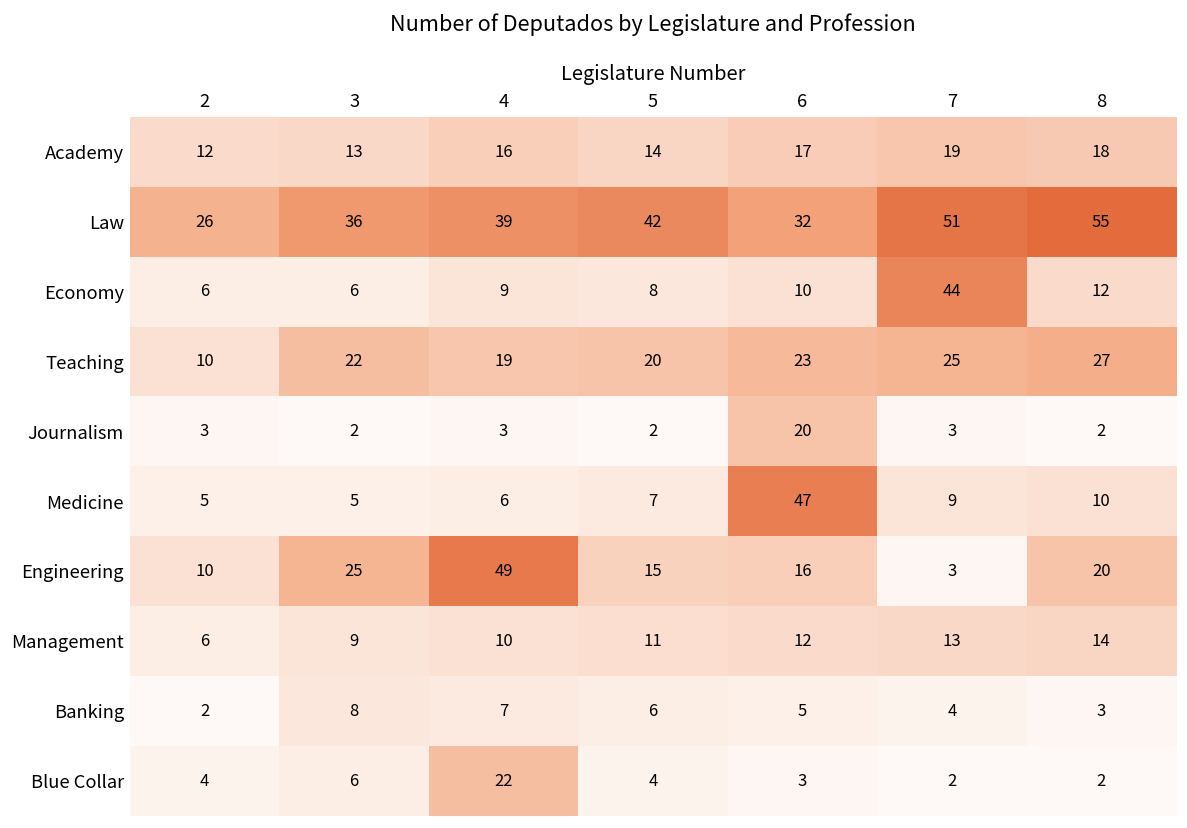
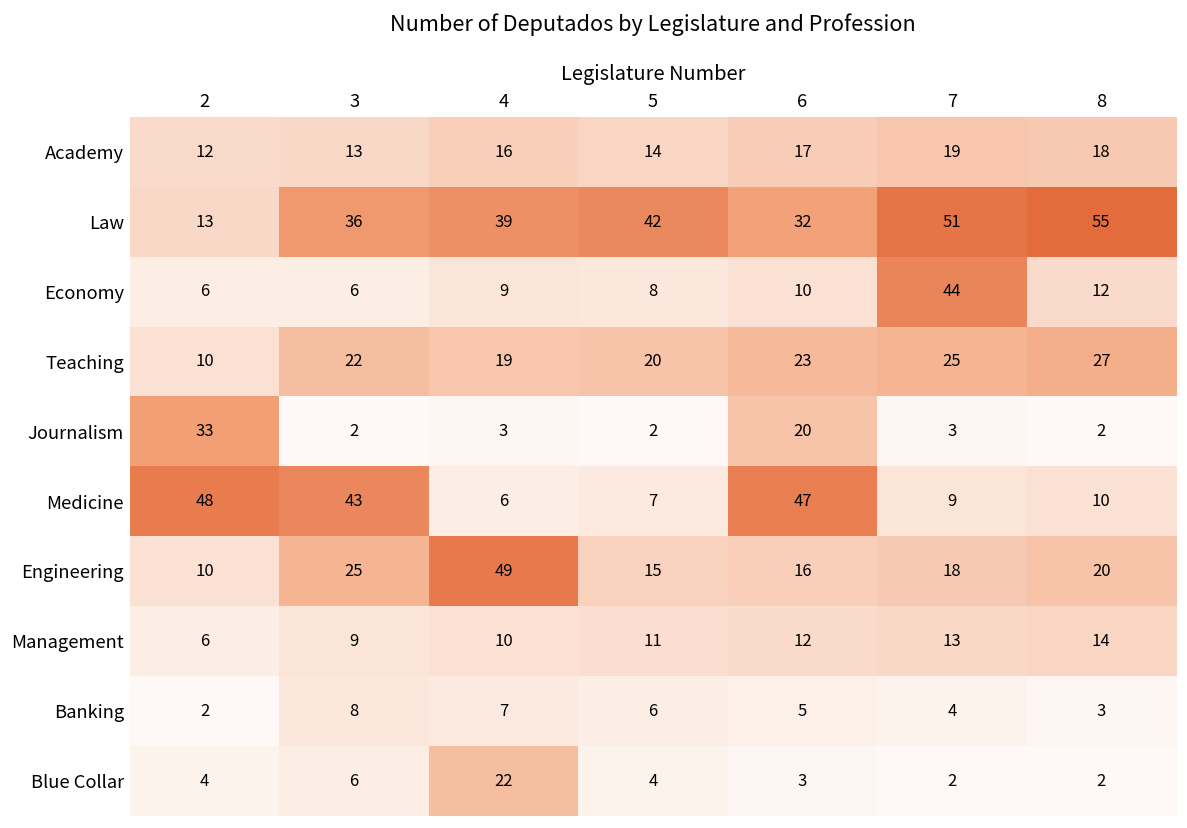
  {
    "Academy": {
      "2": 12,
      "3": 13,
      "4": 16,
      "5": 14,
      "6": 17,
      "7": 19,
      "8": 18
    },
    "Law": {
-     "2": 26,
+     "2": 13,
      "3": 36,
      "4": 39,
      "5": 42,
      "6": 32,
      "7": 51,
      "8": 55
    },
    "Economy": {
      "2": 6,
      "3": 6,
      "4": 9,
      "5": 8,
      "6": 10,
      "7": 44,
      "8": 12
    },
    "Teaching": {
      "2": 10,
      "3": 22,
      "4": 19,
      "5": 20,
      "6": 23,
      "7": 25,
      "8": 27
    },
    "Journalism": {
-     "2": 3,
+     "2": 33,
      "3": 2,
      "4": 3,
      "5": 2,
      "6": 20,
      "7": 3,
      "8": 2
    },
    "Medicine": {
-     "2": 5,
-     "3": 5,
+     "2": 48,
+     "3": 43,
      "4": 6,
      "5": 7,
      "6": 47,
      "7": 9,
      "8": 10
    },
    "Engineering": {
      "2": 10,
      "3": 25,
      "4": 49,
      "5": 15,
      "6": 16,
-     "7": 3,
+     "7": 18,
      "8": 20
    },
    "Management": {
      "2": 6,
      "3": 9,
      "4": 10,
      "5": 11,
      "6": 12,
      "7": 13,
      "8": 14
    },
    "Banking": {
      "2": 2,
      "3": 8,
      "4": 7,
      "5": 6,
      "6": 5,
      "7": 4,
      "8": 3
    },
    "Blue Collar": {
      "2": 4,
      "3": 6,
      "4": 22,
      "5": 4,
      "6": 3,
      "7": 2,
      "8": 2
    }
  }
